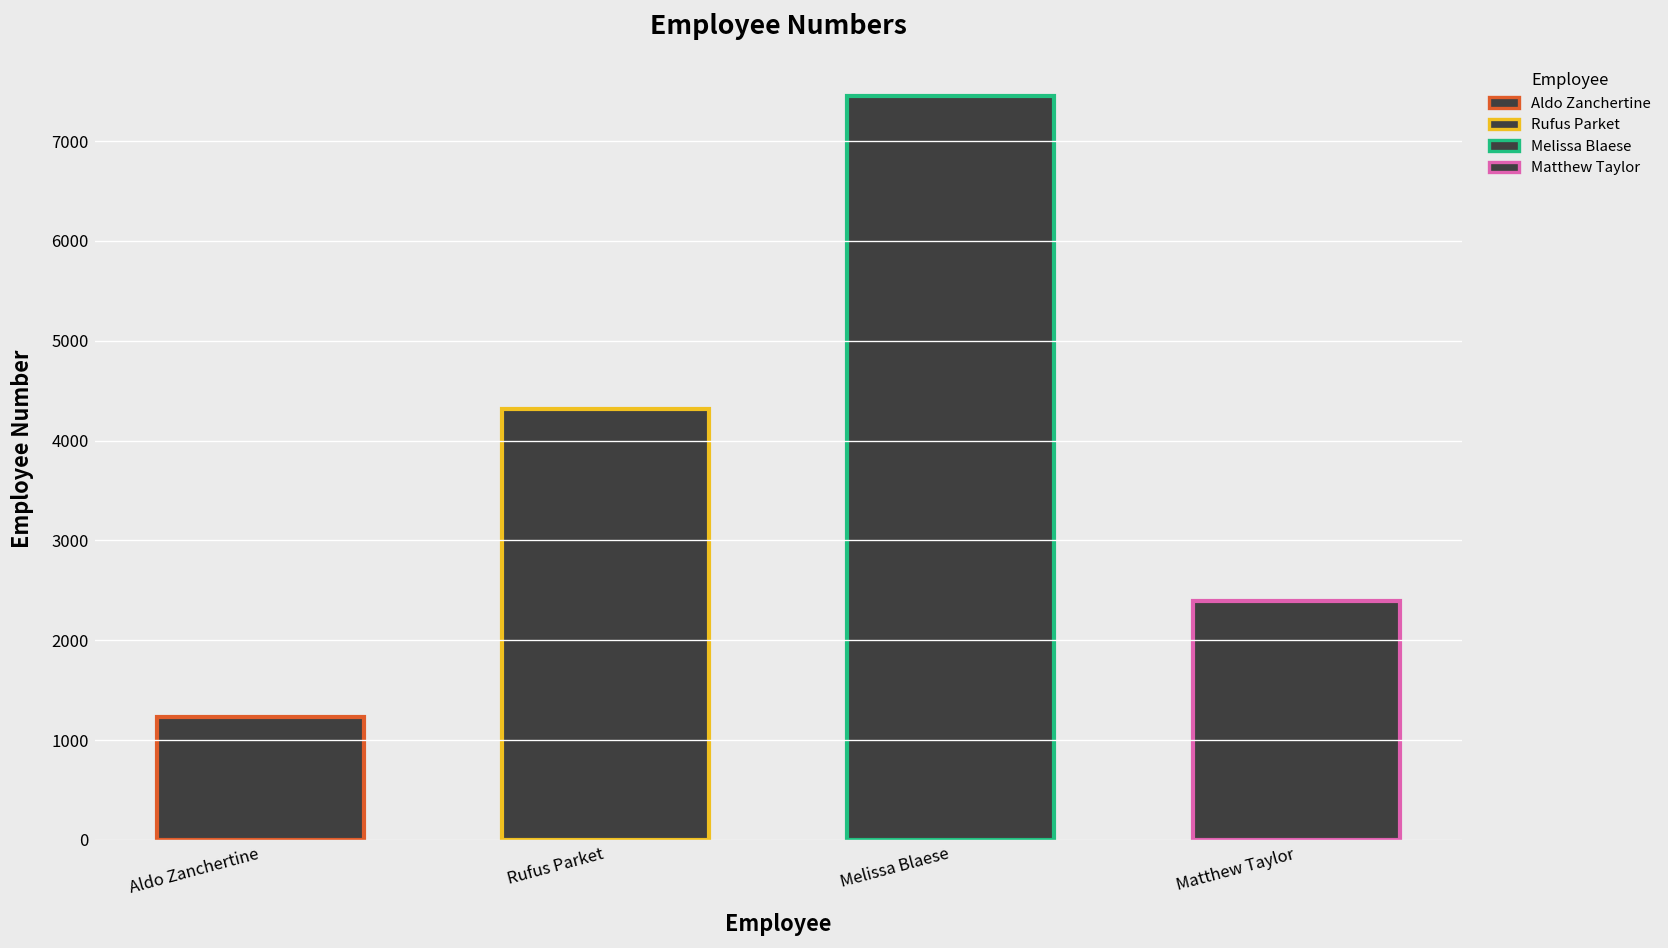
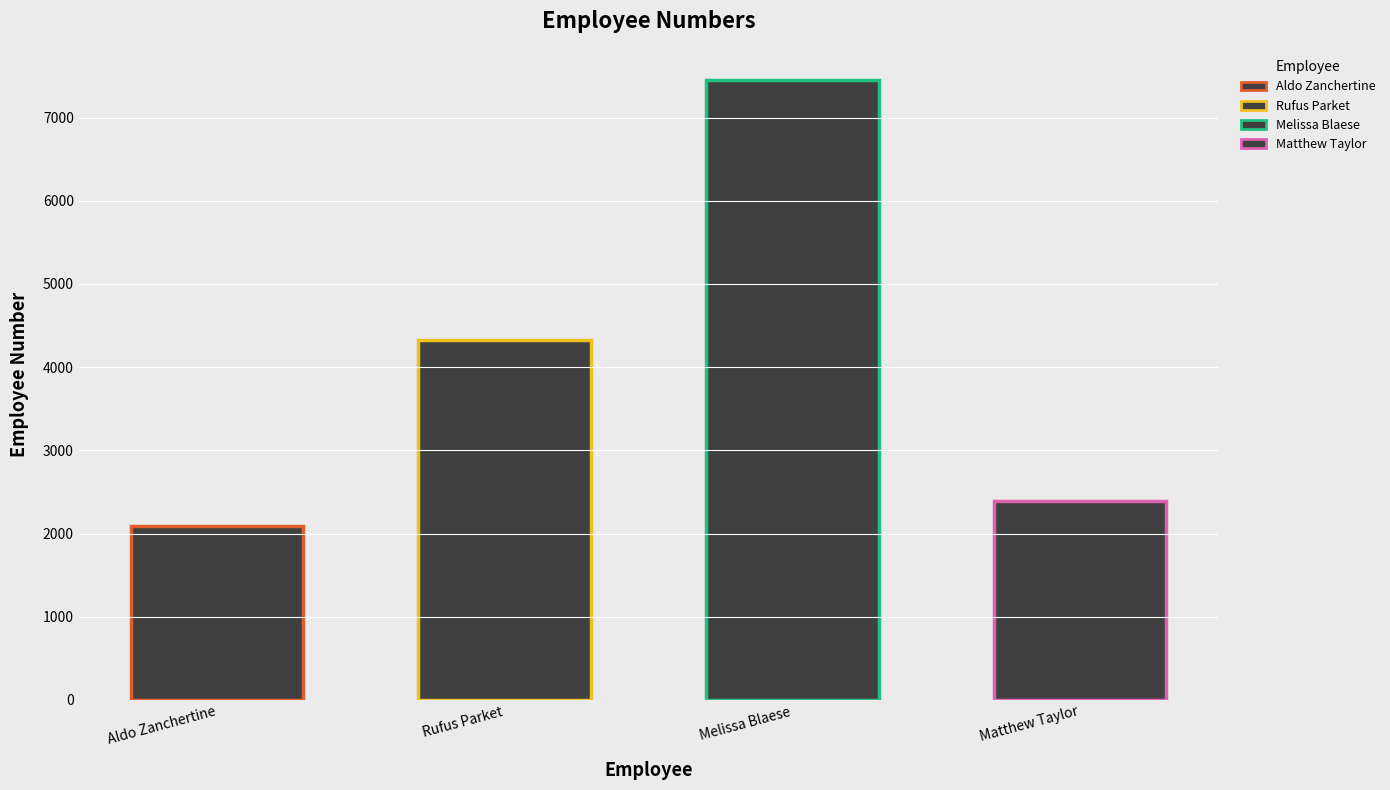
  {
-   "Aldo Zanchertine": 1200,
+   "Aldo Zanchertine": 2100,
    "Rufus Parket": 4300,
    "Melissa Blaese": 7500,
    "Matthew Taylor": 2400
  }
